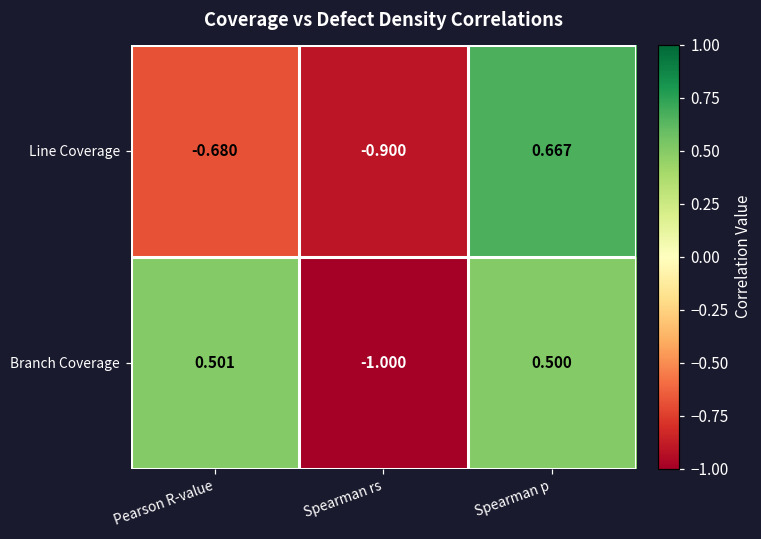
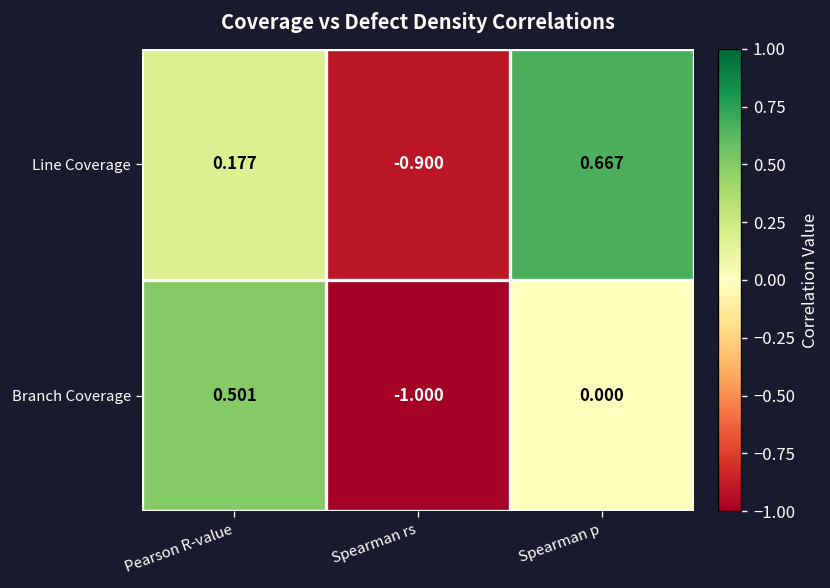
  {
    "Line Coverage": {
-     "Pearson R-value": -0.680,
+     "Pearson R-value": 0.177,
      "Spearman rs": -0.900,
      "Spearman p": 0.667
    },
    "Branch Coverage": {
      "Pearson R-value": 0.501,
      "Spearman rs": -1.000,
-     "Spearman p": 0.500
+     "Spearman p": 0.000
    }
  }
